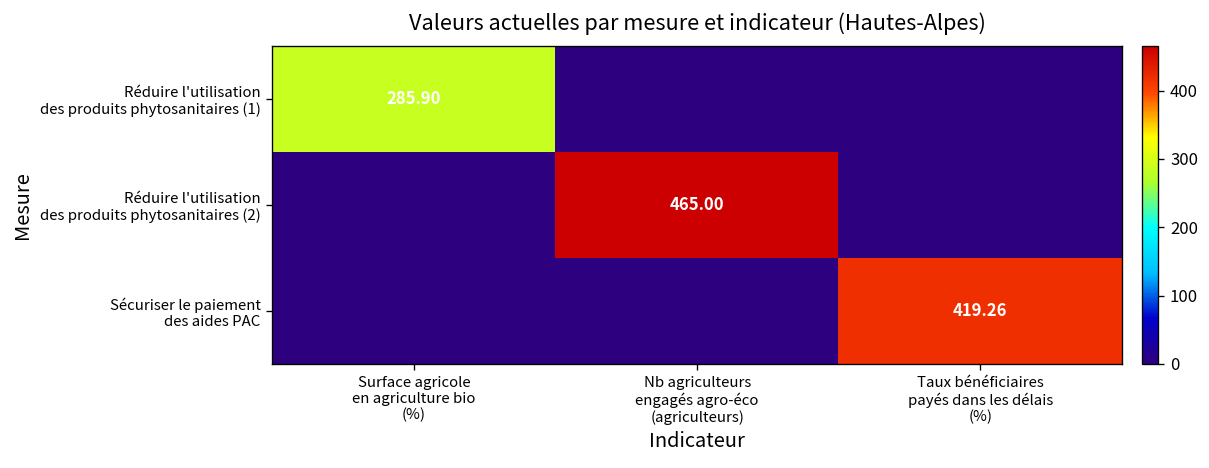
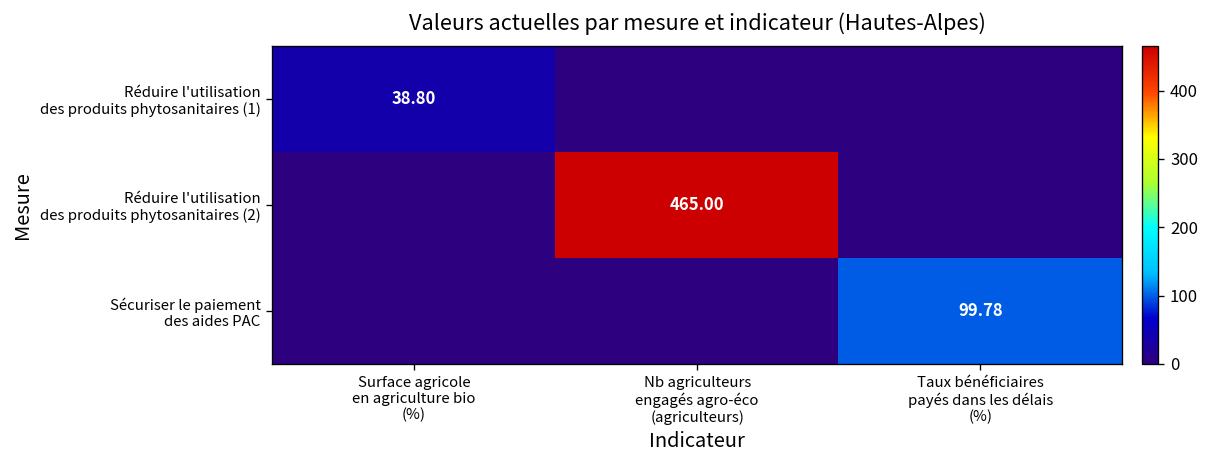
  {
    "Réduire l'utilisation des produits phytosanitaires (1)": {
-     "Surface agricole en agriculture bio (%)": 285.90
+     "Surface agricole en agriculture bio (%)": 38.80
    },
    "Réduire l'utilisation des produits phytosanitaires (2)": {
      "Nb agriculteurs engagés agro-éco (agriculteurs)": 465.00
    },
    "Sécuriser le paiement des aides PAC": {
-     "Taux bénéficiaires payés dans les délais (%)": 419.26
+     "Taux bénéficiaires payés dans les délais (%)": 99.78
    }
  }
